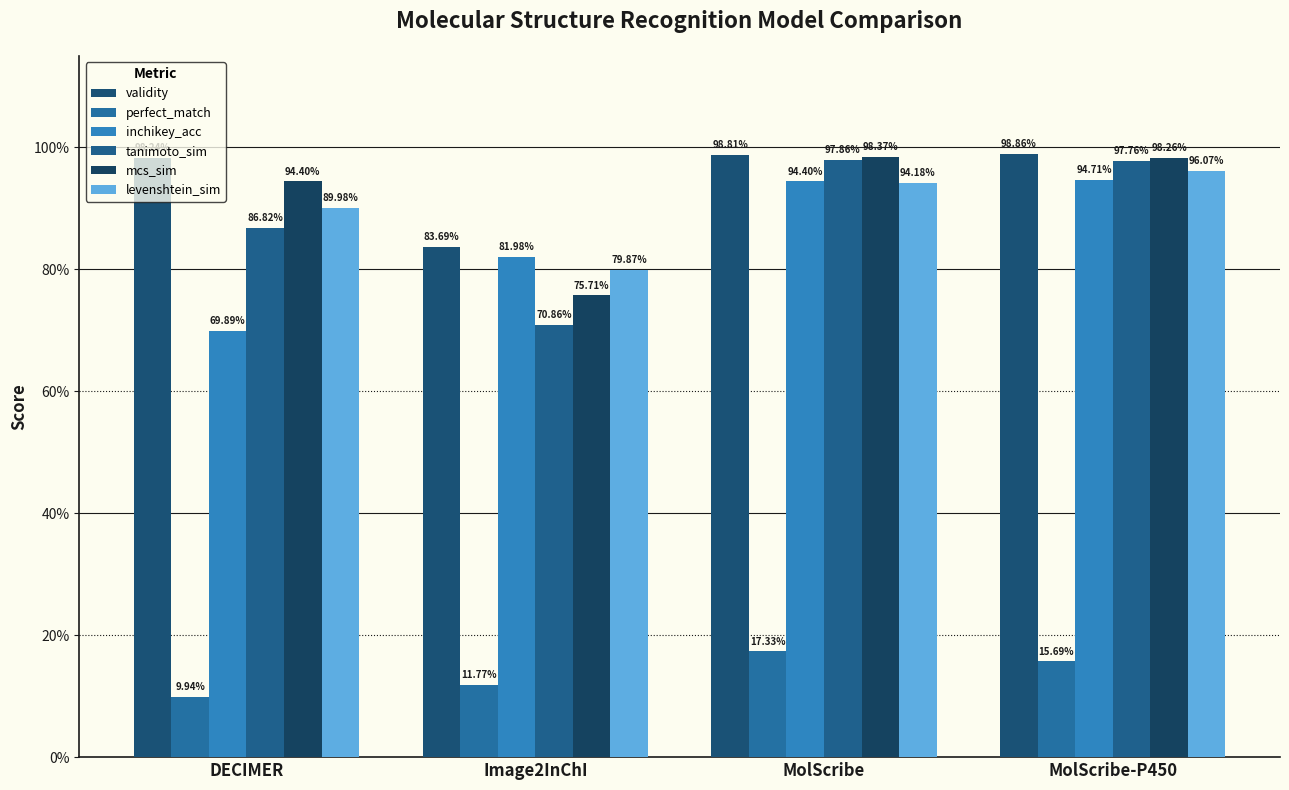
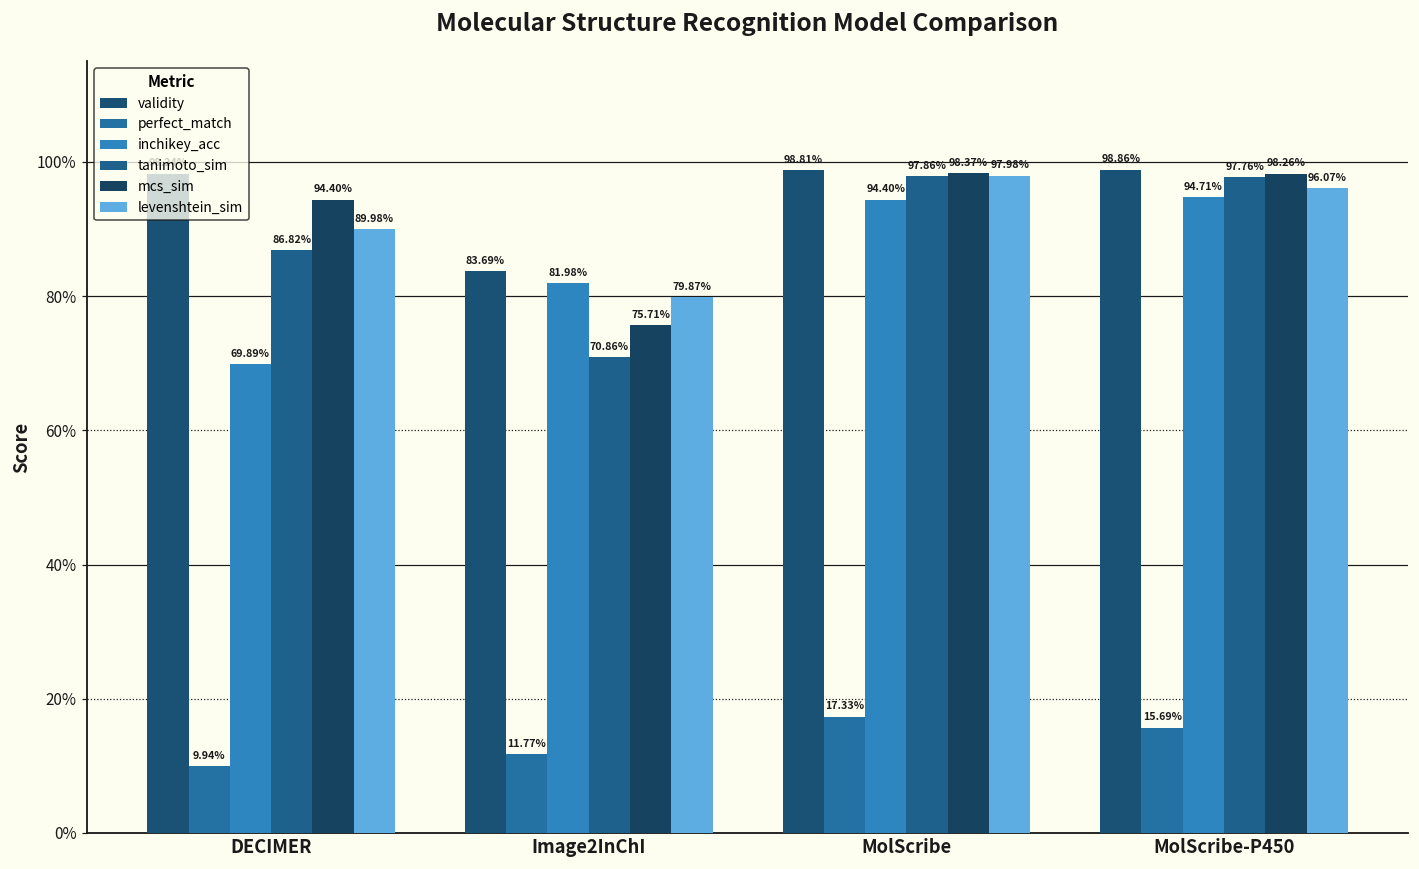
  {
    "levenshtein_sim": {
      "DECIMER": "89.98%",
      "Image2InChI": "79.87%",
-     "MolScribe": "94.18%",
+     "MolScribe": "97.98%",
      "MolScribe-P450": "96.07%"
    }
  }
